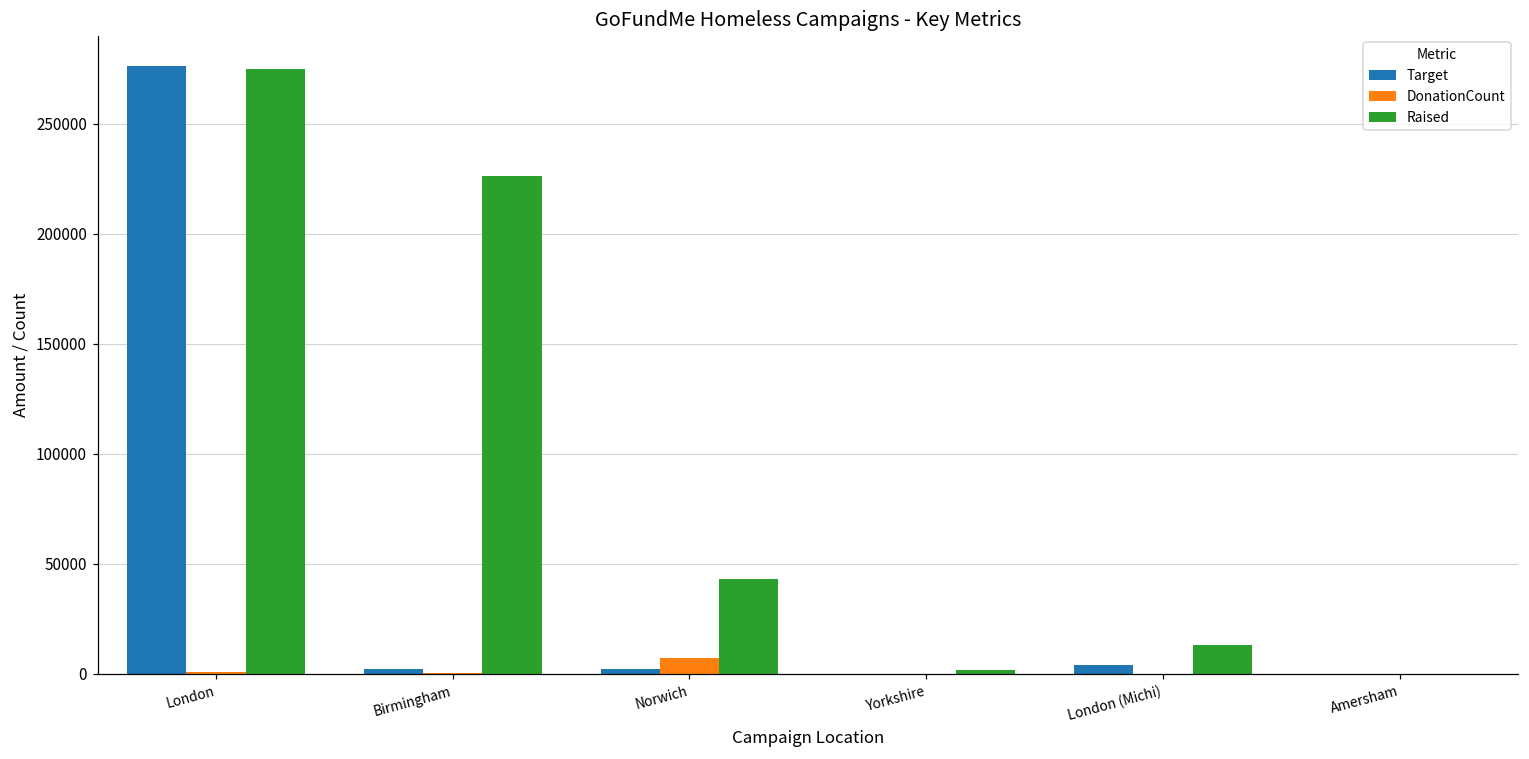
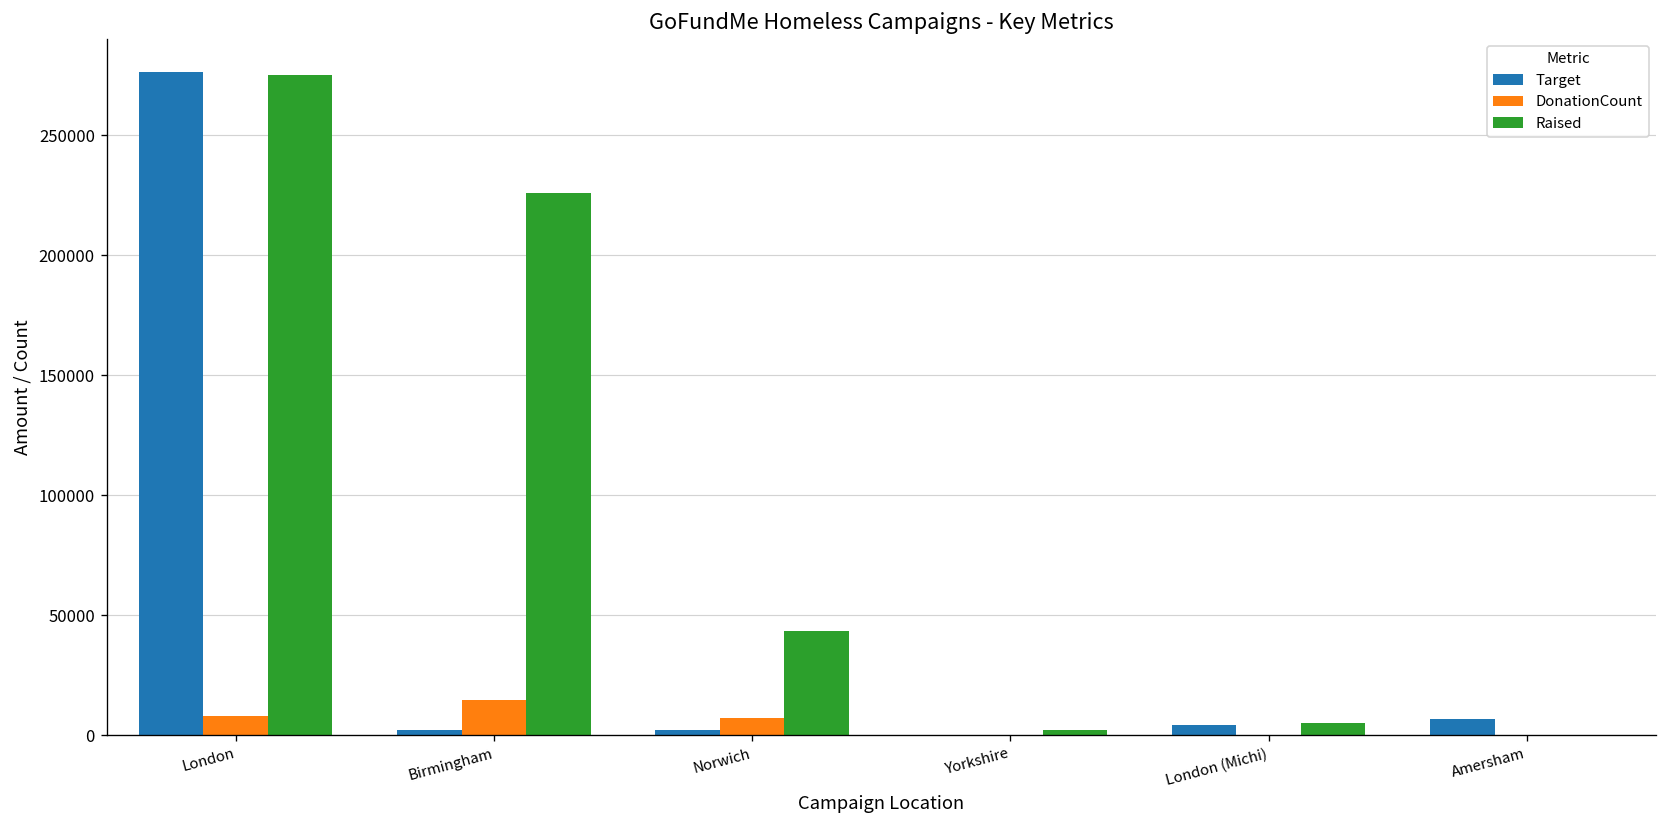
  {
    "Target": {
      "London": 276000,
      "Birmingham": 2000,
      "Norwich": 2000,
      "London (Michi)": 4000,
-     "Amersham": 0
+     "Amersham": 7000
    },
    "DonationCount": {
-     "London": 1000,
-     "Birmingham": 0,
+     "London": 8000,
+     "Birmingham": 15000,
      "Norwich": 7000
    },
    "Raised": {
      "London": 275000,
      "Birmingham": 226000,
      "Norwich": 43000,
      "Yorkshire": 2000,
-     "London (Michi)": 13000
+     "London (Michi)": 5000
    }
  }
